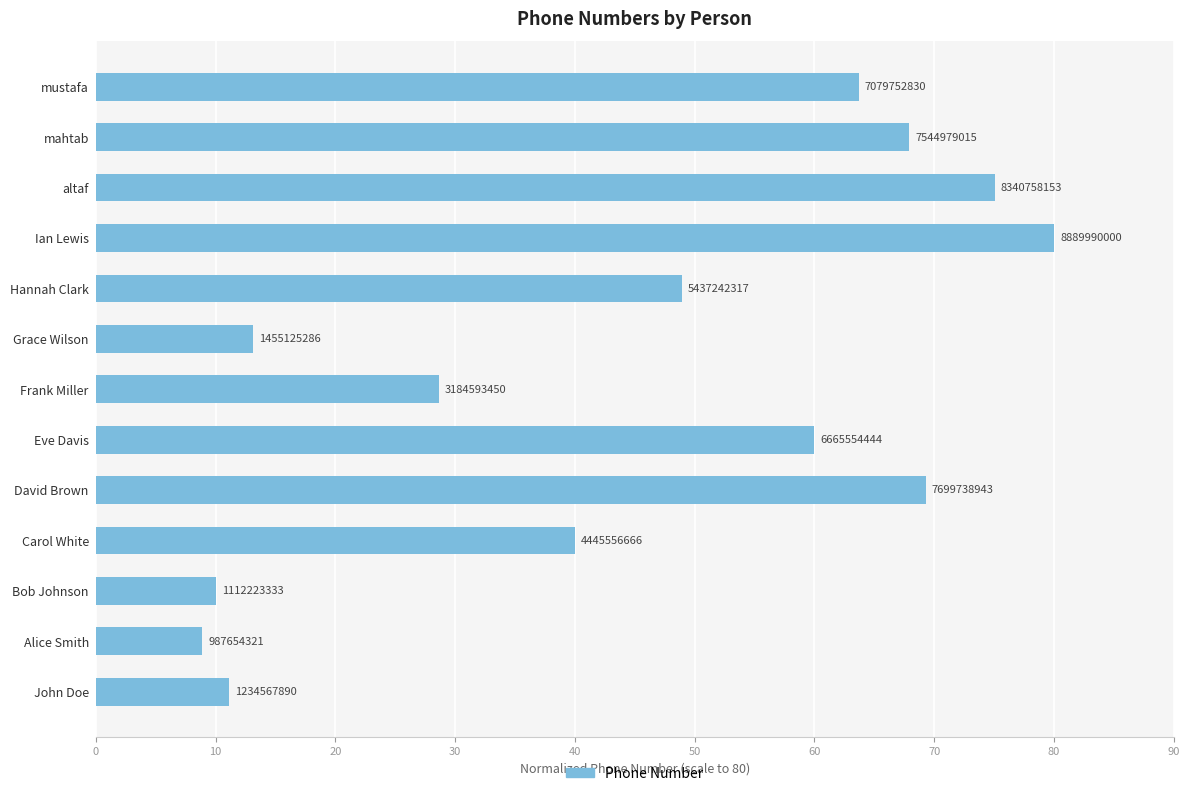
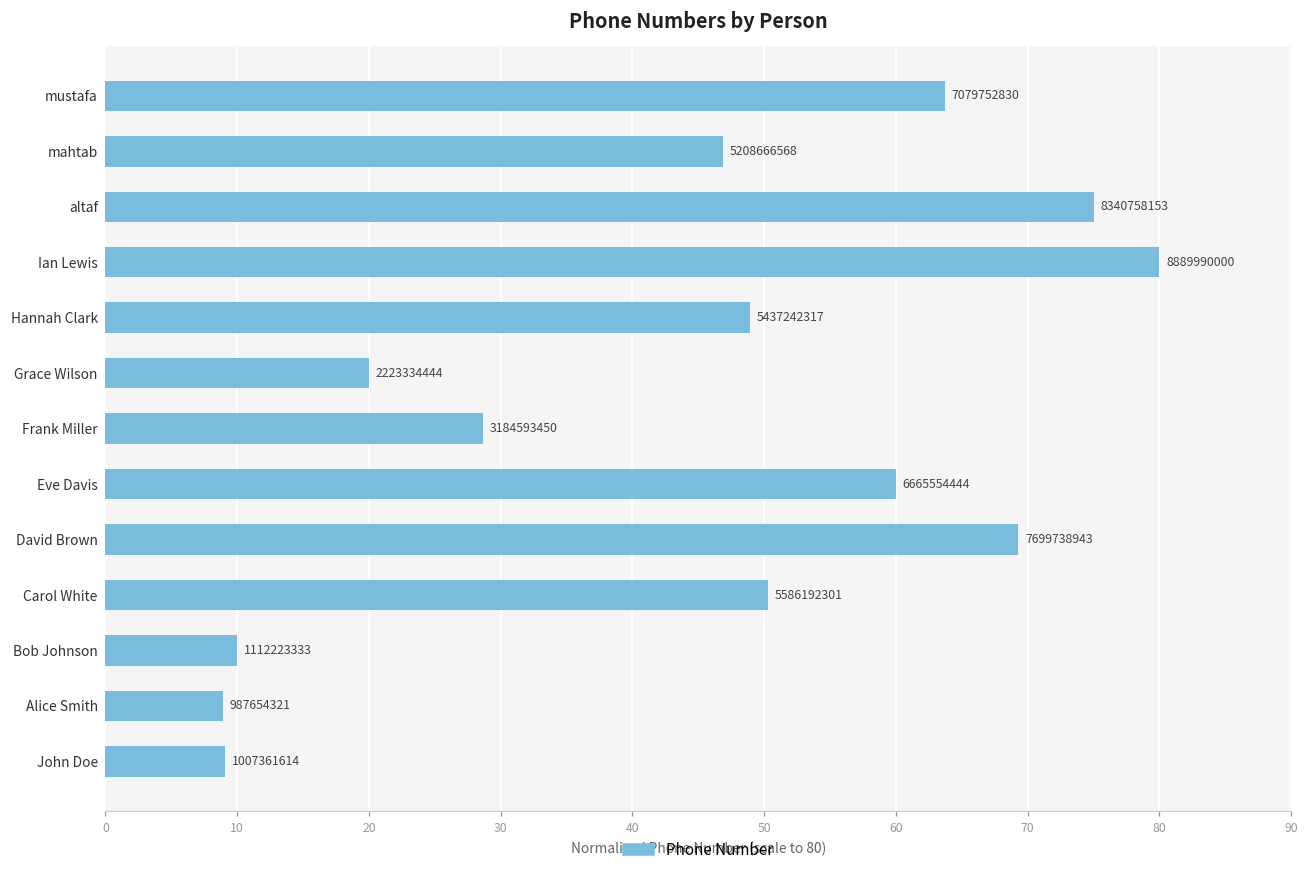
  {
-   "mahtab": 7544979015,
-   "Grace Wilson": 1455125286,
-   "Carol White": 4445556666,
-   "John Doe": 1234567890
+   "mahtab": 5208666568,
+   "Grace Wilson": 2223334444,
+   "Carol White": 5586192301,
+   "John Doe": 1007361614
  }
